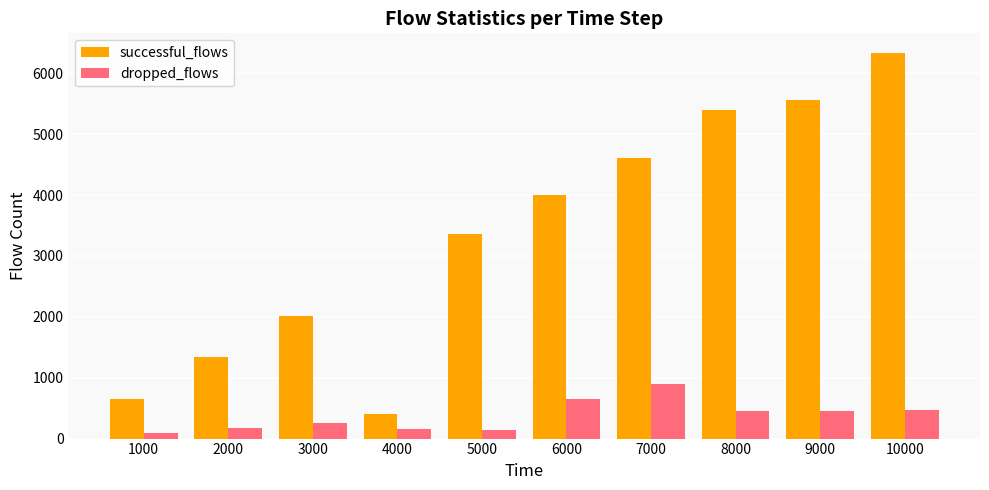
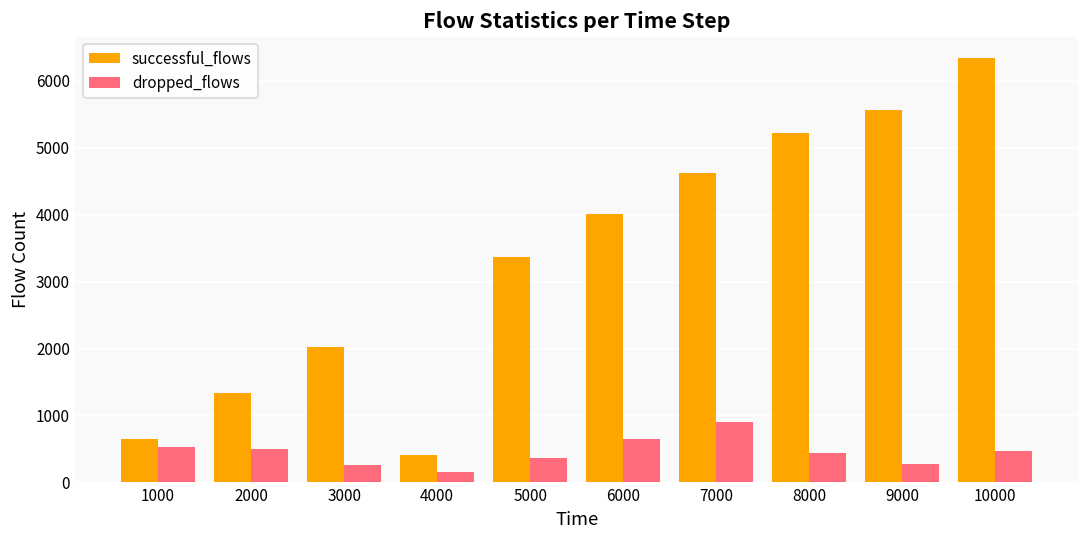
  {
    "successful_flows": {
      "1000": 600,
      "2000": 1300,
      "3000": 2000,
      "4000": 400,
      "5000": 3400,
      "6000": 4000,
      "7000": 4600,
-     "8000": 5400,
+     "8000": 5200,
      "9000": 5600,
      "10000": 6300
    },
    "dropped_flows": {
-     "1000": 100,
-     "2000": 200,
+     "1000": 500,
+     "2000": 500,
      "3000": 300,
      "4000": 200,
-     "5000": 100,
+     "5000": 400,
      "6000": 700,
      "7000": 900,
      "8000": 400,
-     "9000": 500,
+     "9000": 300,
      "10000": 500
    }
  }
